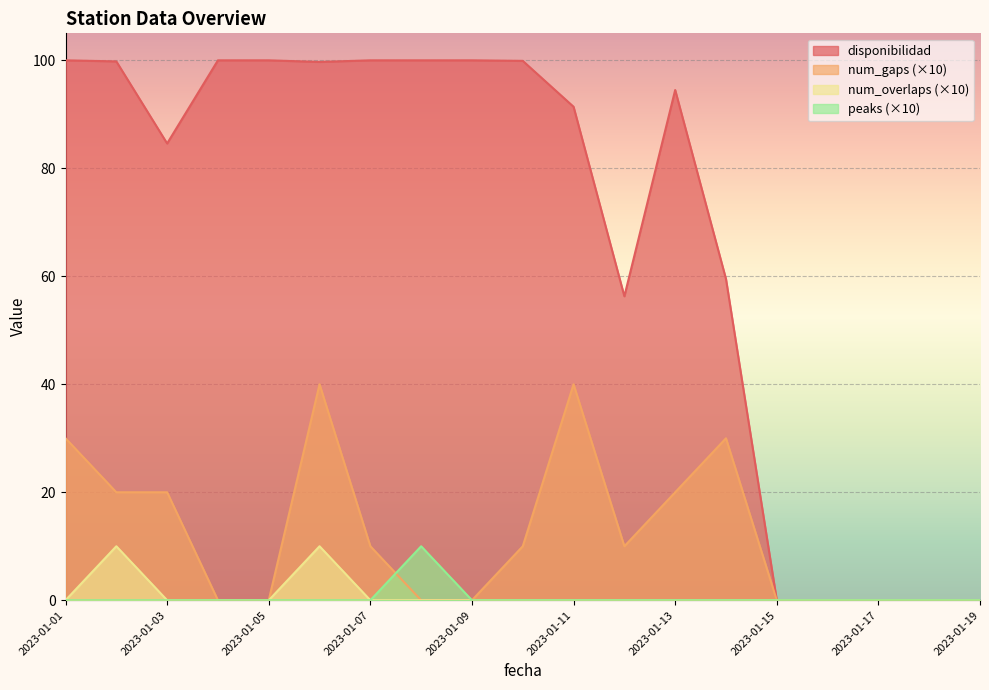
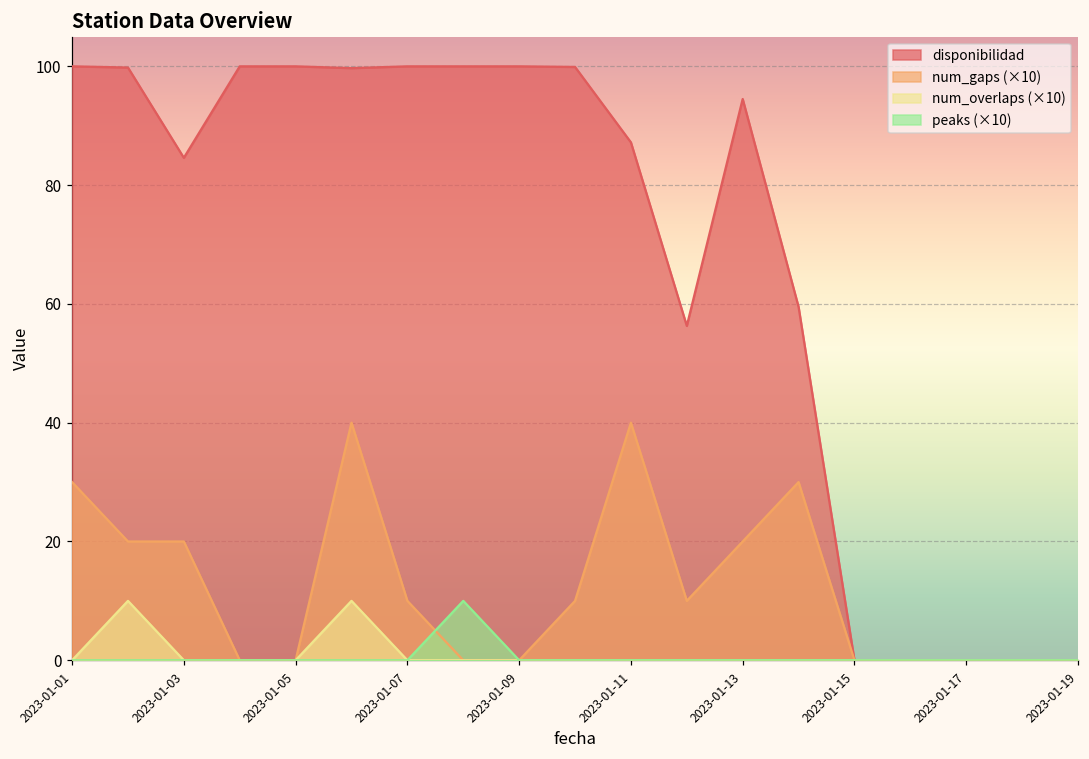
  {
    "disponibilidad": {
      "2023-01-01": 100,
      "2023-01-03": 85,
      "2023-01-05": 100,
      "2023-01-07": 100,
      "2023-01-09": 100,
-     "2023-01-11": 91,
+     "2023-01-11": 87,
      "2023-01-13": 95
    },
    "num_gaps (×10)": {
      "2023-01-01": 30,
      "2023-01-03": 20,
      "2023-01-07": 10,
      "2023-01-11": 40,
      "2023-01-13": 20
    }
  }
